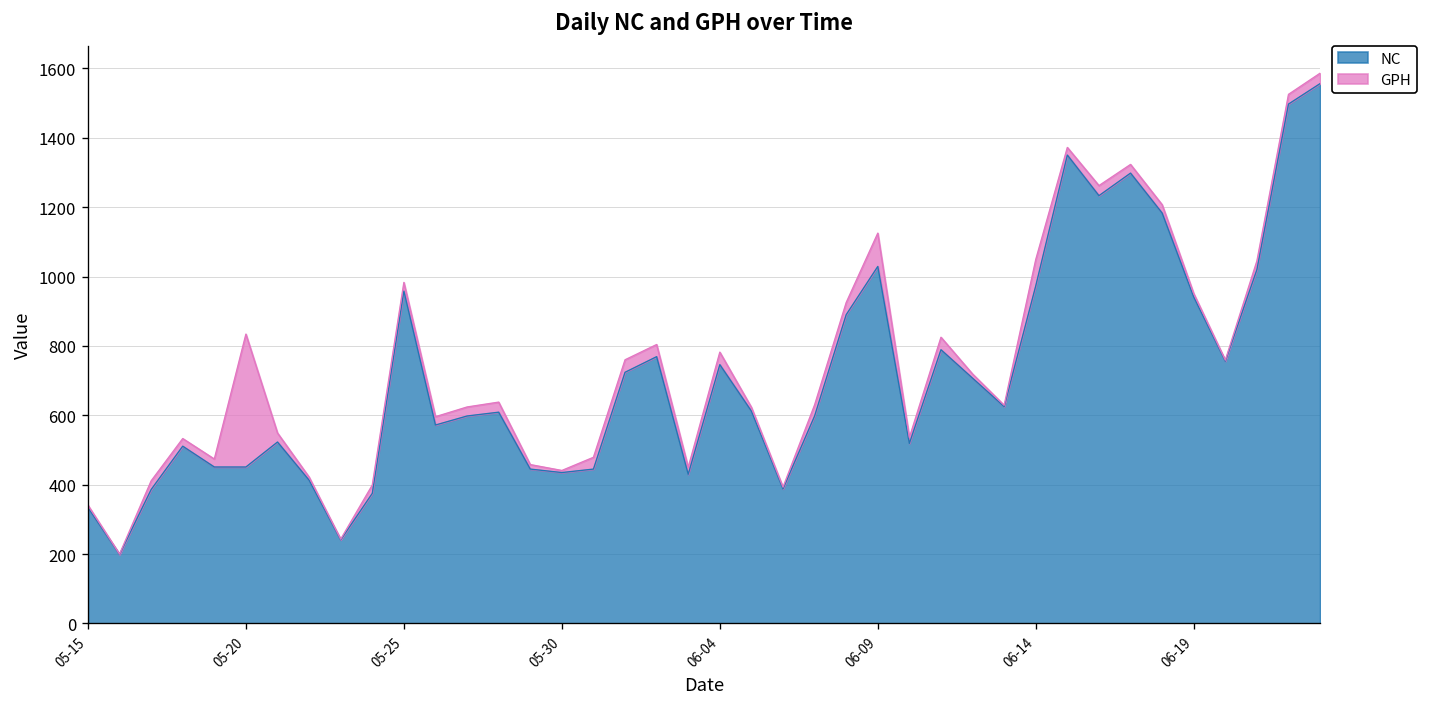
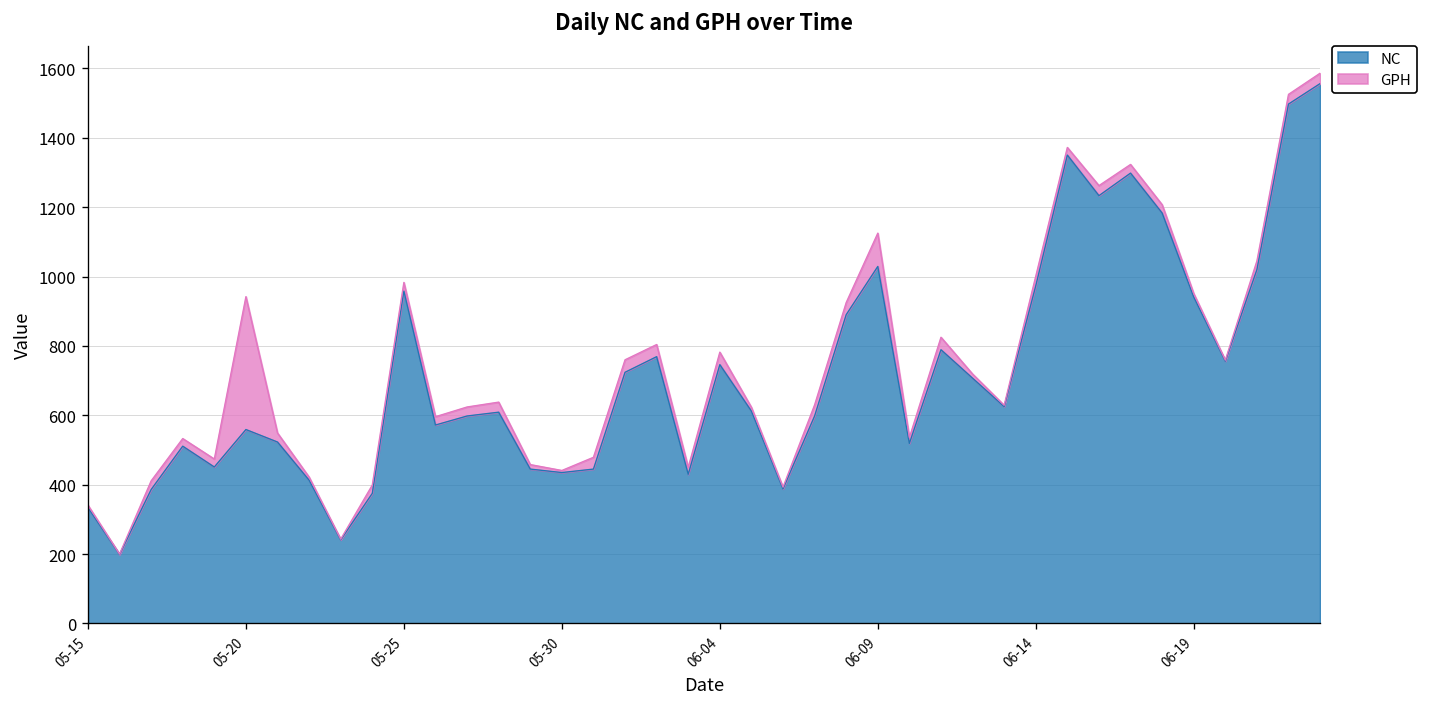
  {
    "NC": {
-     "05-20": 450,
+     "05-20": 560,
      "05-25": 960,
      "06-04": 750,
      "06-09": 1030,
      "06-14": 970,
      "06-19": 940
    },
    "GPH": {
      "05-20": 380,
      "05-25": 30,
      "06-04": 40,
      "06-09": 100,
-     "06-14": 80,
+     "06-14": 30,
      "06-19": 10
    }
  }
